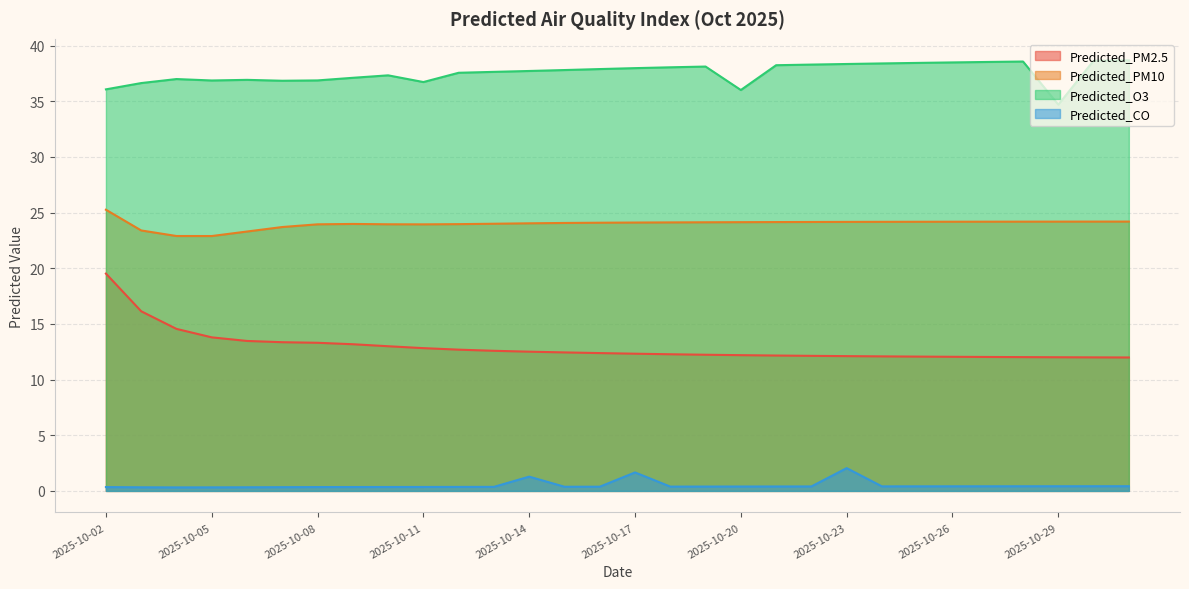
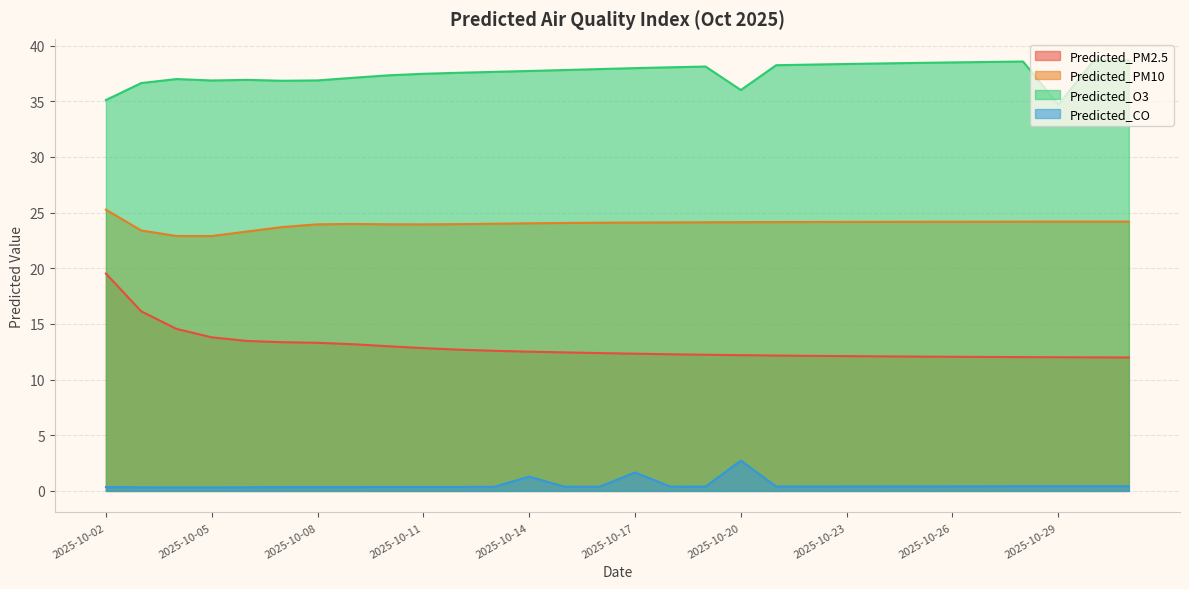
  {
    "Predicted_O3": {
-     "2025-10-02": 36.1,
+     "2025-10-02": 35.1,
      "2025-10-05": 36.9,
      "2025-10-08": 36.9,
-     "2025-10-11": 36.7,
+     "2025-10-11": 37.5,
      "2025-10-14": 37.7,
      "2025-10-17": 38.0,
      "2025-10-20": 36.0,
      "2025-10-23": 38.4,
      "2025-10-26": 38.5
    },
    "Predicted_CO": {
      "2025-10-02": 0.3,
      "2025-10-05": 0.3,
      "2025-10-08": 0.3,
      "2025-10-11": 0.4,
      "2025-10-14": 1.3,
      "2025-10-17": 1.7,
-     "2025-10-20": 0.4,
-     "2025-10-23": 2.0,
+     "2025-10-20": 2.7,
+     "2025-10-23": 0.4,
      "2025-10-26": 0.4,
      "2025-10-29": 0.4
    }
  }
